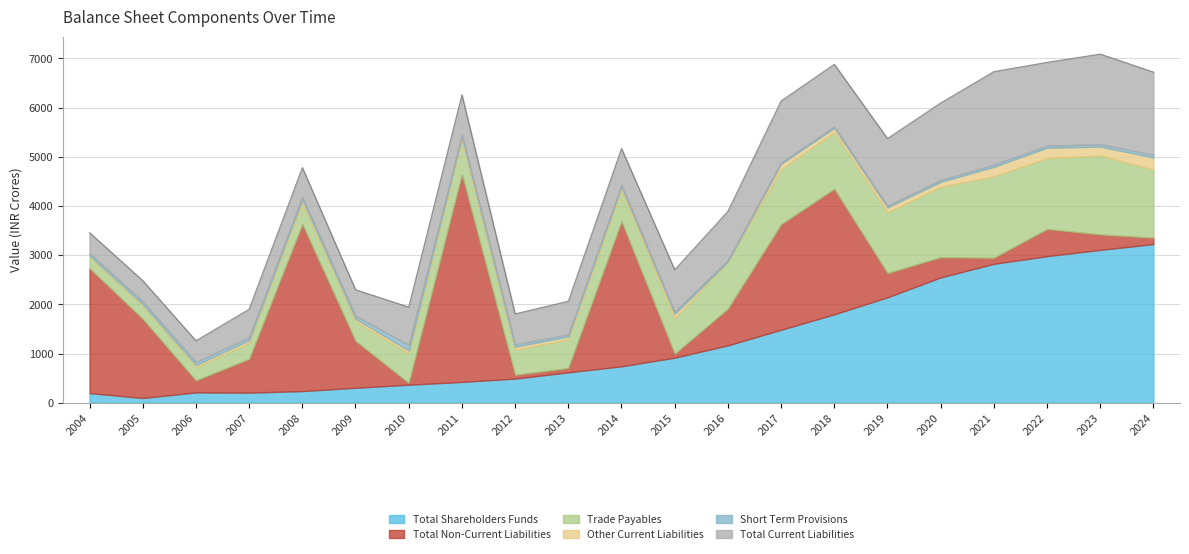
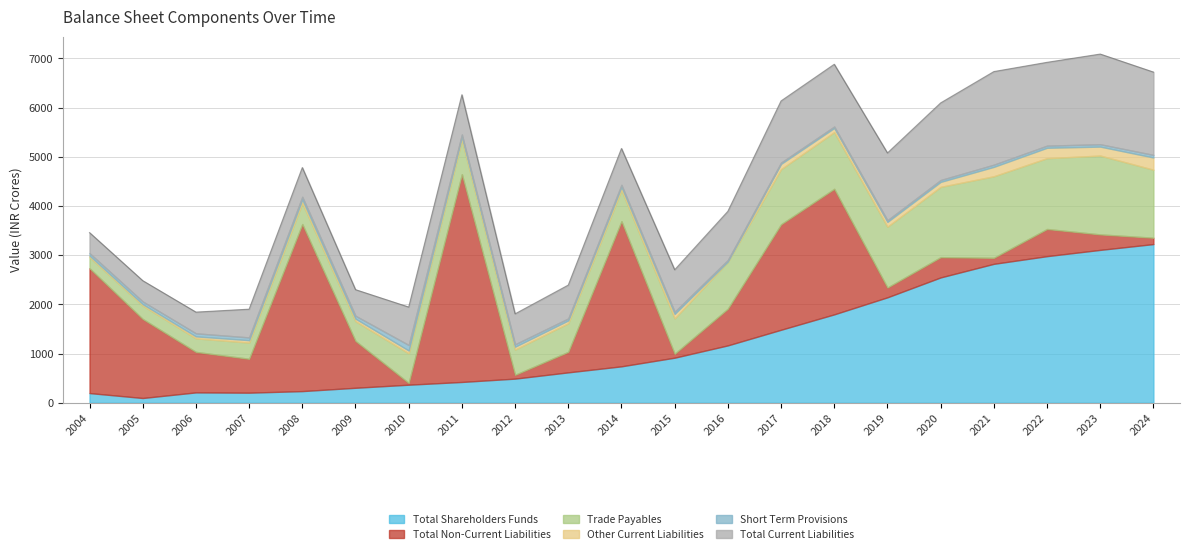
  {
    "Total Non-Current Liabilities": {
      "2004": 2500,
      "2005": 1600,
-     "2006": 200,
+     "2006": 800,
      "2007": 700,
      "2008": 3400,
      "2009": 1000,
      "2011": 4200,
      "2012": 100,
-     "2013": 100,
+     "2013": 400,
      "2014": 2900,
      "2015": 100,
      "2016": 700,
      "2017": 2100,
      "2018": 2600,
-     "2019": 500,
+     "2019": 200,
      "2020": 400,
      "2021": 100,
      "2022": 600,
      "2023": 300,
      "2024": 100
    },
    "Other Current Liabilities": {
      "2008": 100,
      "2010": 100,
      "2024": 200
    }
  }
